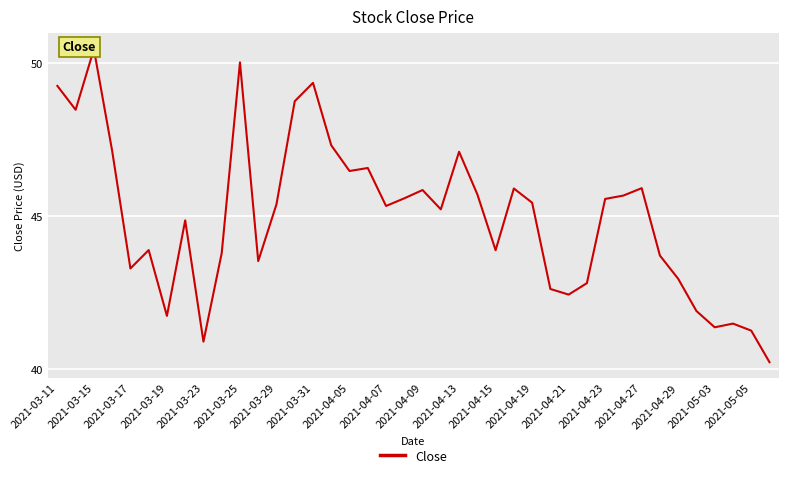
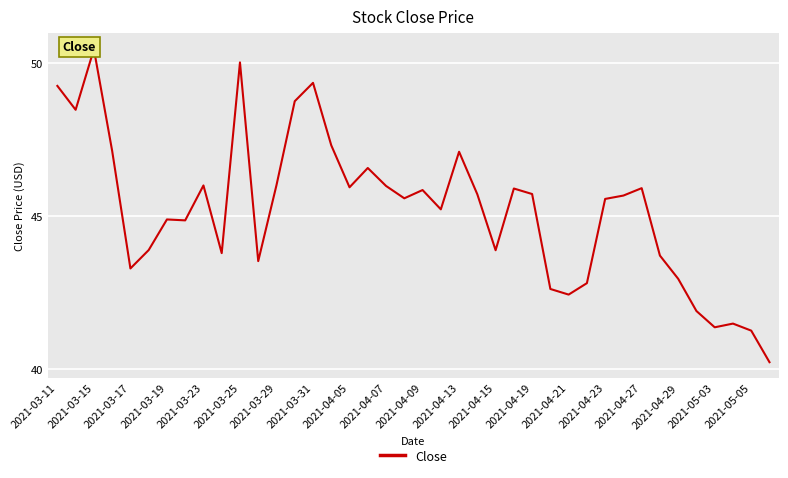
  {
    "2021-03-11": 49.3,
    "2021-03-17": 43.3,
-   "2021-03-19": 41.7,
-   "2021-03-23": 40.9,
+   "2021-03-19": 44.9,
+   "2021-03-23": 46.0,
    "2021-03-25": 50.0,
-   "2021-03-29": 45.4,
+   "2021-03-29": 46.0,
    "2021-03-31": 49.3,
-   "2021-04-05": 46.5,
-   "2021-04-07": 45.3,
+   "2021-04-05": 45.9,
+   "2021-04-07": 46.0,
    "2021-04-09": 45.8,
    "2021-04-13": 47.1,
    "2021-04-15": 43.9,
-   "2021-04-19": 45.4,
+   "2021-04-19": 45.7,
    "2021-04-21": 42.4,
    "2021-04-23": 45.6,
    "2021-04-27": 45.9,
    "2021-04-29": 43.0,
    "2021-05-03": 41.4,
    "2021-05-05": 41.3
  }
